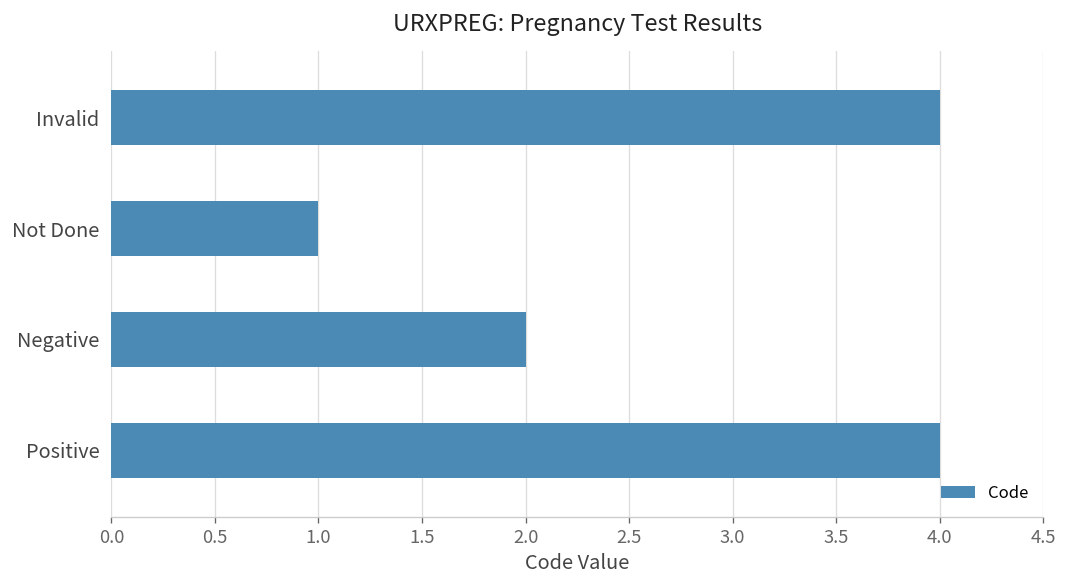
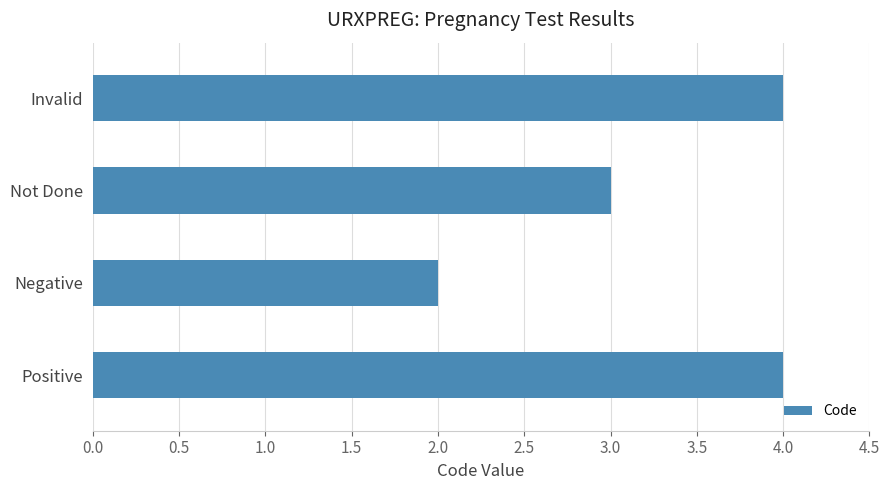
  {
    "Invalid": 4,
-   "Not Done": 1,
+   "Not Done": 3,
    "Negative": 2,
    "Positive": 4
  }
